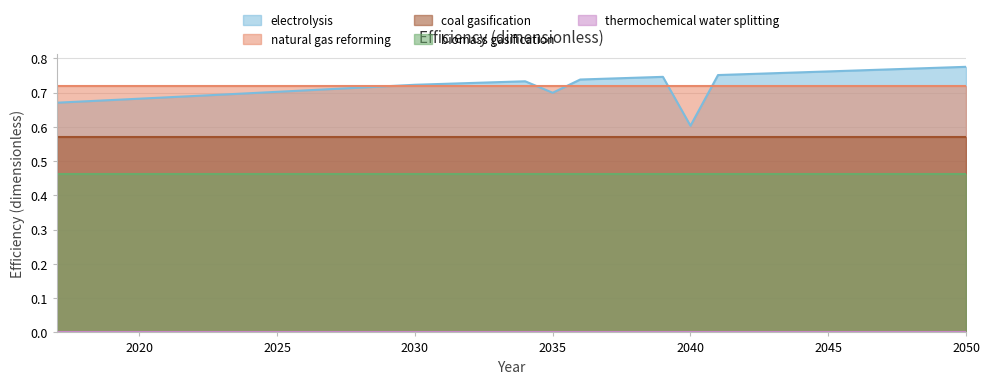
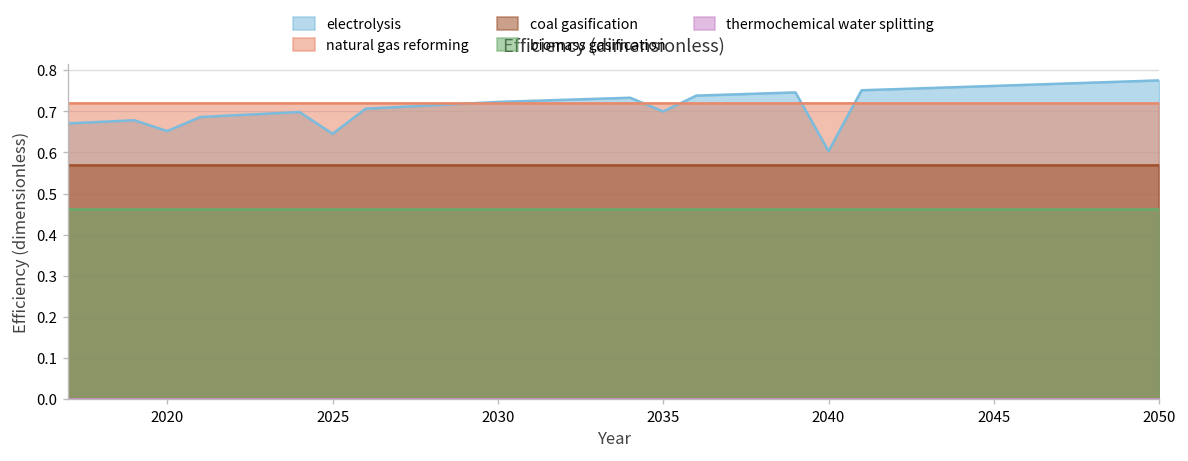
  {
    "electrolysis": {
-     "2020": 0.68,
-     "2025": 0.70,
+     "2020": 0.65,
+     "2025": 0.65,
      "2035": 0.70,
      "2040": 0.60,
      "2045": 0.76,
      "2050": 0.78
    },
    "natural gas reforming": {
      "2020": 0.72,
      "2025": 0.72,
      "2035": 0.72,
      "2040": 0.72,
      "2045": 0.72,
      "2050": 0.72
    },
    "coal gasification": {
      "2020": 0.57,
      "2025": 0.57,
      "2030": 0.57,
      "2035": 0.57,
      "2040": 0.57,
      "2045": 0.57,
      "2050": 0.57
    },
    "biomass gasification": {
      "2020": 0.46,
      "2025": 0.46,
      "2030": 0.46,
      "2035": 0.46,
      "2040": 0.46,
      "2045": 0.46,
      "2050": 0.46
    },
    "thermochemical water splitting": {
      "2020": 0.00,
      "2025": 0.00,
      "2030": 0.00,
      "2035": 0.00,
      "2040": 0.00,
      "2045": 0.00,
      "2050": 0.00
    }
  }
